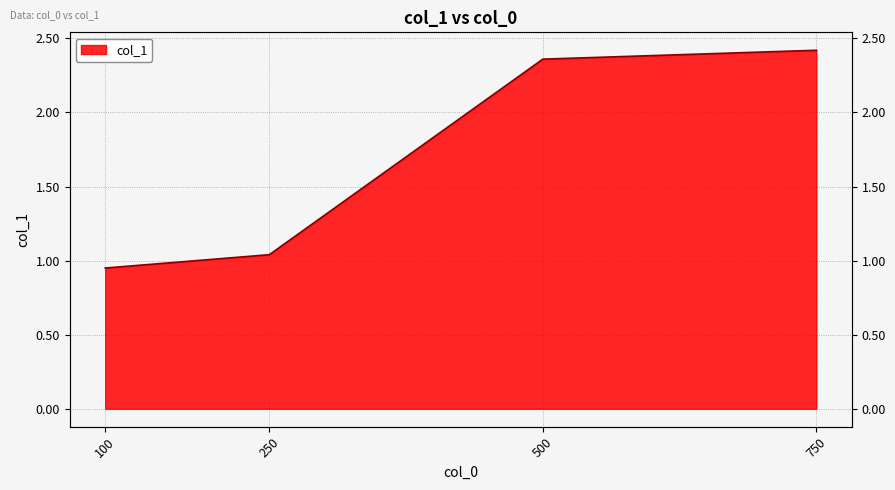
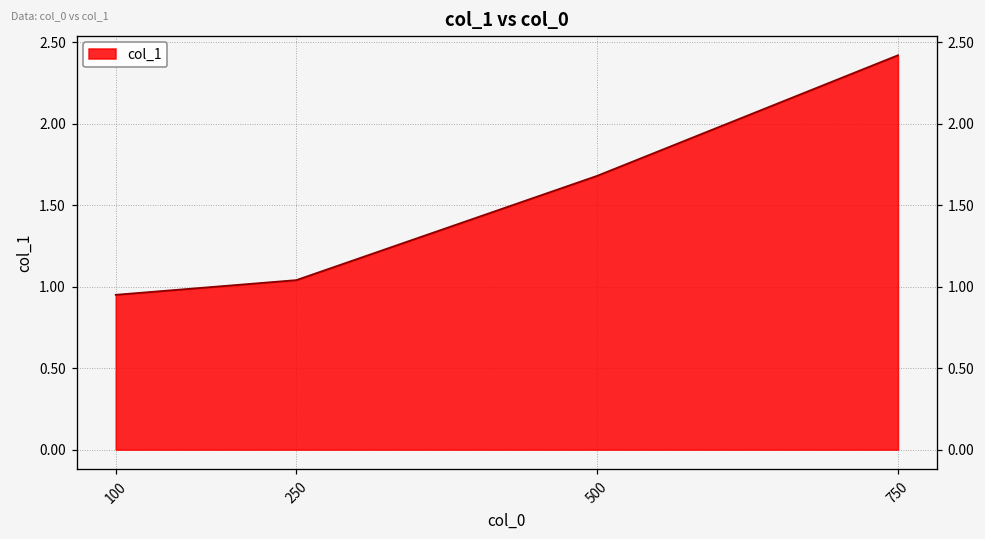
  {
    "100": 0.95,
    "250": 1.04,
-   "500": 2.36,
+   "500": 1.68,
    "750": 2.42
  }
